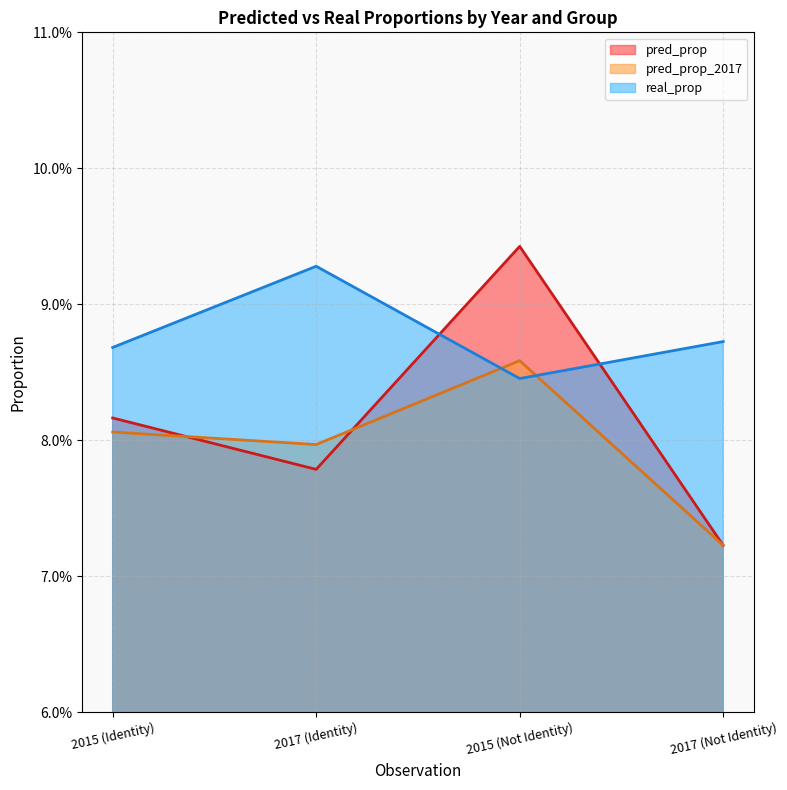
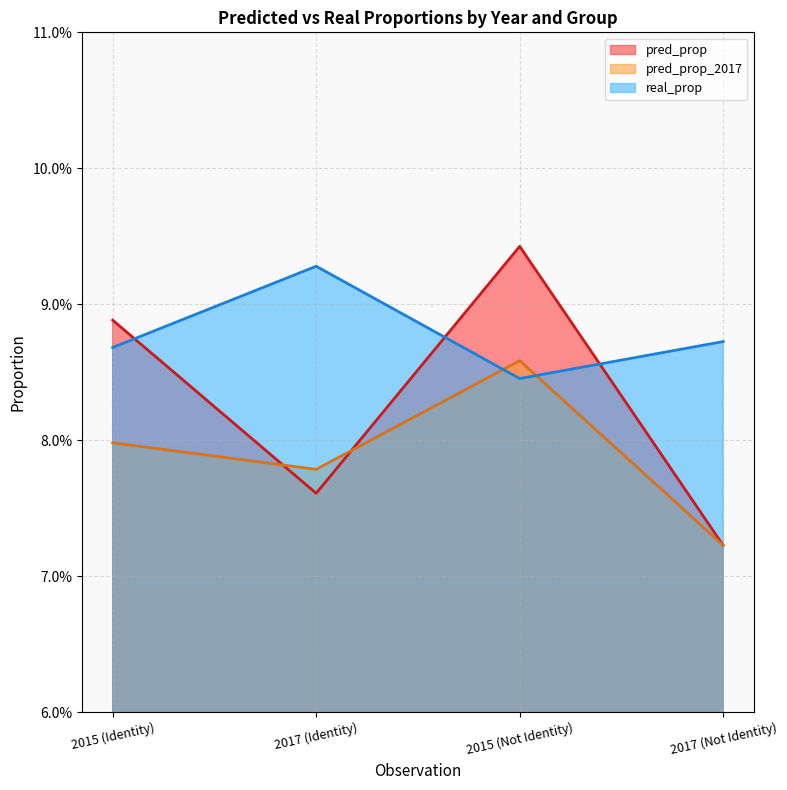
  {
    "pred_prop": {
-     "2015 (Identity)": "8.16%",
-     "2017 (Identity)": "7.79%",
+     "2015 (Identity)": "8.88%",
+     "2017 (Identity)": "7.61%",
      "2015 (Not Identity)": "9.43%"
    },
    "pred_prop_2017": {
-     "2015 (Identity)": "8.06%",
-     "2017 (Identity)": "7.97%",
+     "2015 (Identity)": "7.98%",
+     "2017 (Identity)": "7.79%",
      "2015 (Not Identity)": "8.59%"
    },
    "real_prop": {
      "2015 (Identity)": "8.68%",
      "2017 (Identity)": "9.28%",
      "2015 (Not Identity)": "8.45%",
      "2017 (Not Identity)": "8.73%"
    }
  }
